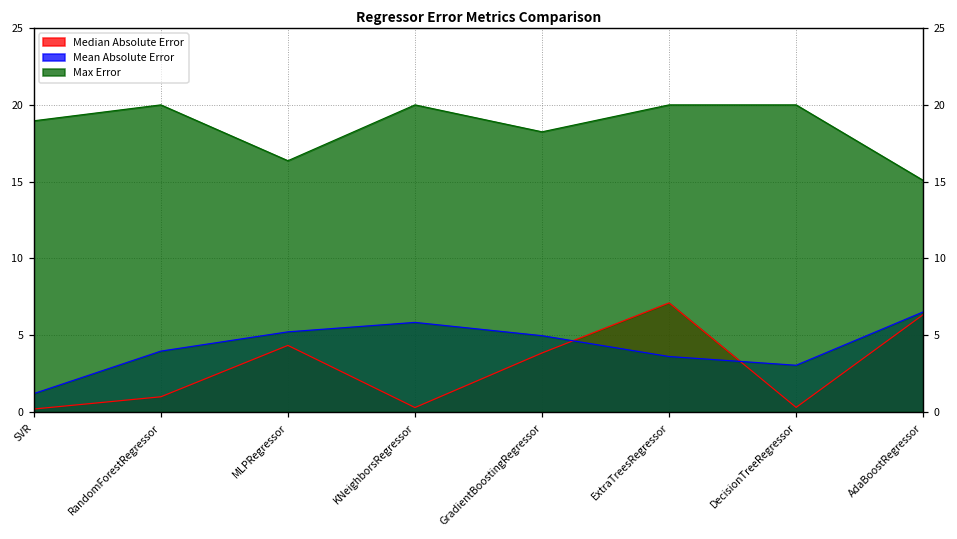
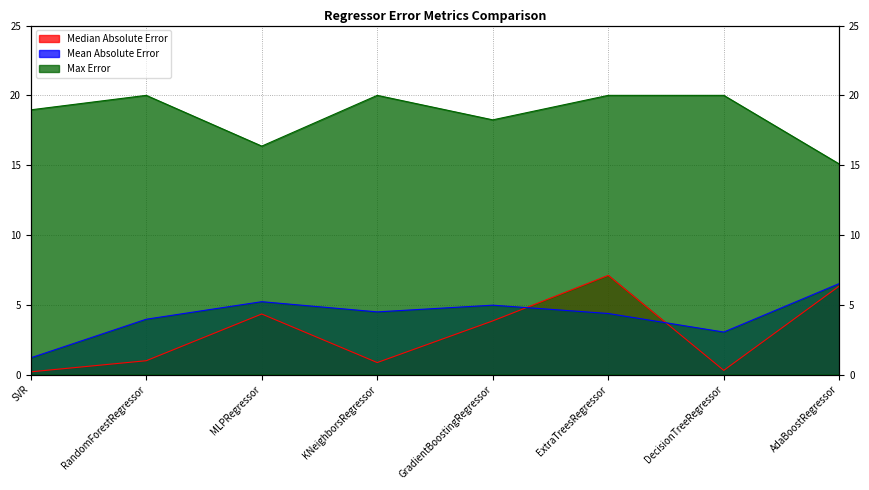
  {
    "Median Absolute Error": {
      "SVR": 0.2,
      "RandomForestRegressor": 1.0,
      "MLPRegressor": 4.3,
-     "KNeighborsRegressor": 0.3,
+     "KNeighborsRegressor": 0.9,
      "GradientBoostingRegressor": 3.8,
      "ExtraTreesRegressor": 7.1,
      "DecisionTreeRegressor": 0.3
    },
    "Mean Absolute Error": {
      "SVR": 1.2,
      "RandomForestRegressor": 4.0,
      "MLPRegressor": 5.2,
-     "KNeighborsRegressor": 5.8,
+     "KNeighborsRegressor": 4.5,
      "GradientBoostingRegressor": 5.0,
-     "ExtraTreesRegressor": 3.6,
+     "ExtraTreesRegressor": 4.4,
      "DecisionTreeRegressor": 3.0
    },
    "Max Error": {
      "SVR": 19.0,
      "RandomForestRegressor": 20.0,
      "MLPRegressor": 16.4,
      "KNeighborsRegressor": 20.0,
      "GradientBoostingRegressor": 18.2,
      "ExtraTreesRegressor": 20.0,
      "DecisionTreeRegressor": 20.0,
      "AdaBoostRegressor": 15.1
    }
  }
